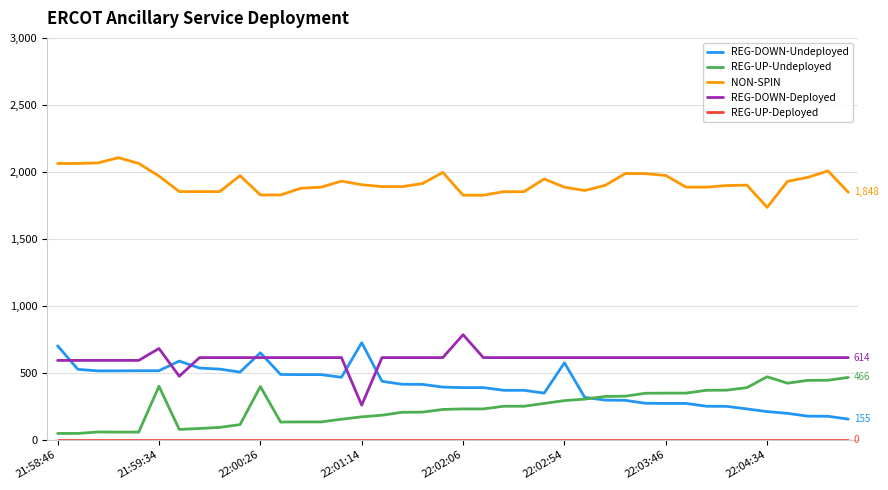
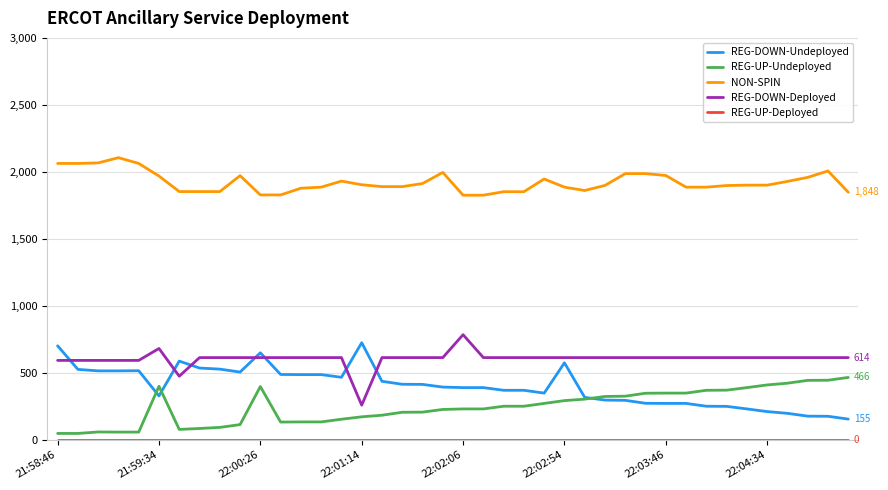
  {
    "REG-DOWN-Undeployed": {
      "21:58:46": "700",
-     "21:59:34": "520",
+     "21:59:34": "330",
      "22:00:26": "650",
      "22:01:14": "730",
      "22:02:06": "390",
      "22:02:54": "580",
      "22:03:46": "270",
      "22:04:34": "210"
    },
    "REG-UP-Undeployed": {
      "21:58:46": "50",
      "21:59:34": "400",
      "22:00:26": "400",
      "22:01:14": "170",
      "22:02:06": "230",
      "22:02:54": "290",
      "22:03:46": "350",
-     "22:04:34": "470"
+     "22:04:34": "410"
    },
    "NON-SPIN": {
      "21:58:46": "2,060",
      "21:59:34": "1,970",
      "22:00:26": "1,830",
      "22:01:14": "1,900",
      "22:02:06": "1,830",
      "22:02:54": "1,890",
      "22:03:46": "1,970",
-     "22:04:34": "1,740"
+     "22:04:34": "1,900"
    },
    "REG-DOWN-Deployed": {
      "21:58:46": "590",
      "21:59:34": "680",
      "22:00:26": "610",
      "22:01:14": "260",
      "22:02:06": "790",
      "22:02:54": "610",
      "22:03:46": "610",
      "22:04:34": "610"
    },
    "REG-UP-Deployed": {
      "21:58:46": "0",
      "21:59:34": "0",
      "22:00:26": "0",
      "22:01:14": "0",
      "22:02:06": "0",
      "22:02:54": "0",
      "22:03:46": "0",
      "22:04:34": "0"
    }
  }
